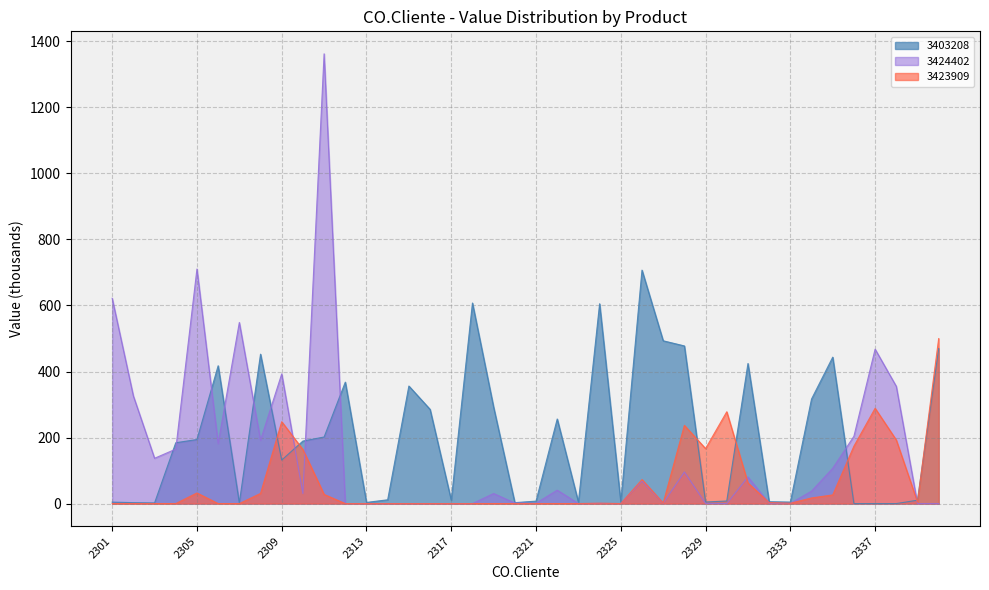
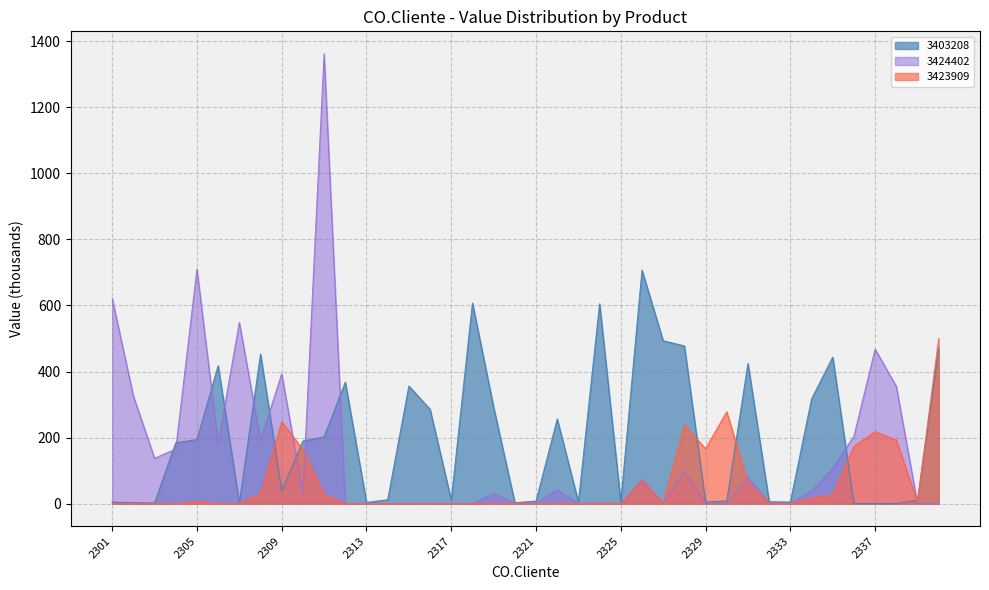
  {
    "3403208": {
      "2305": 190,
-     "2309": 130,
+     "2309": 40,
      "2317": 10,
      "2337": 0
    },
    "3424402": {
      "2301": 620,
      "2305": 710,
      "2309": 390,
      "2337": 470
    },
    "3423909": {
-     "2305": 30,
+     "2305": 10,
      "2309": 250,
      "2329": 170,
-     "2337": 290
+     "2337": 220
    }
  }
